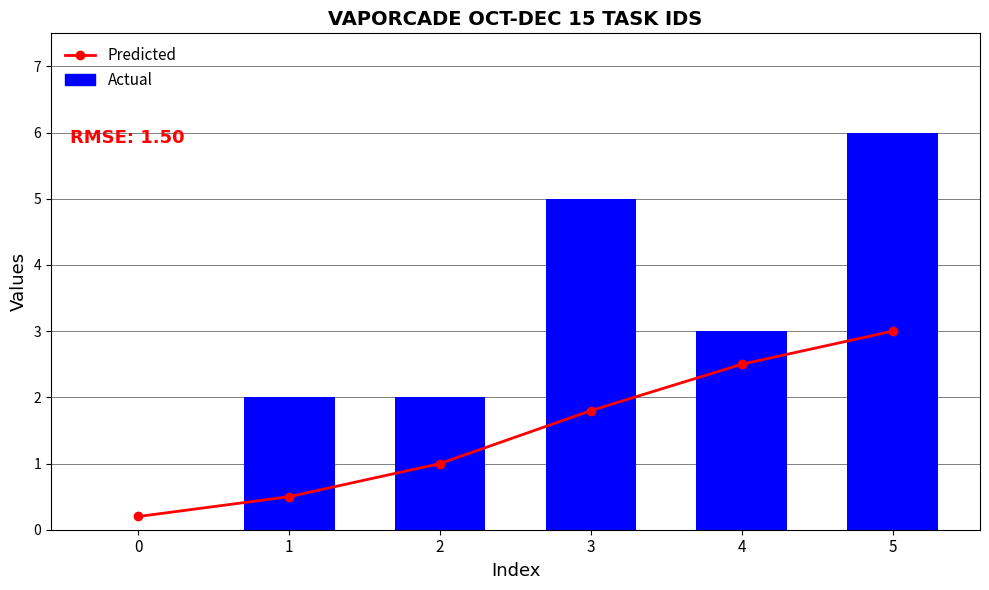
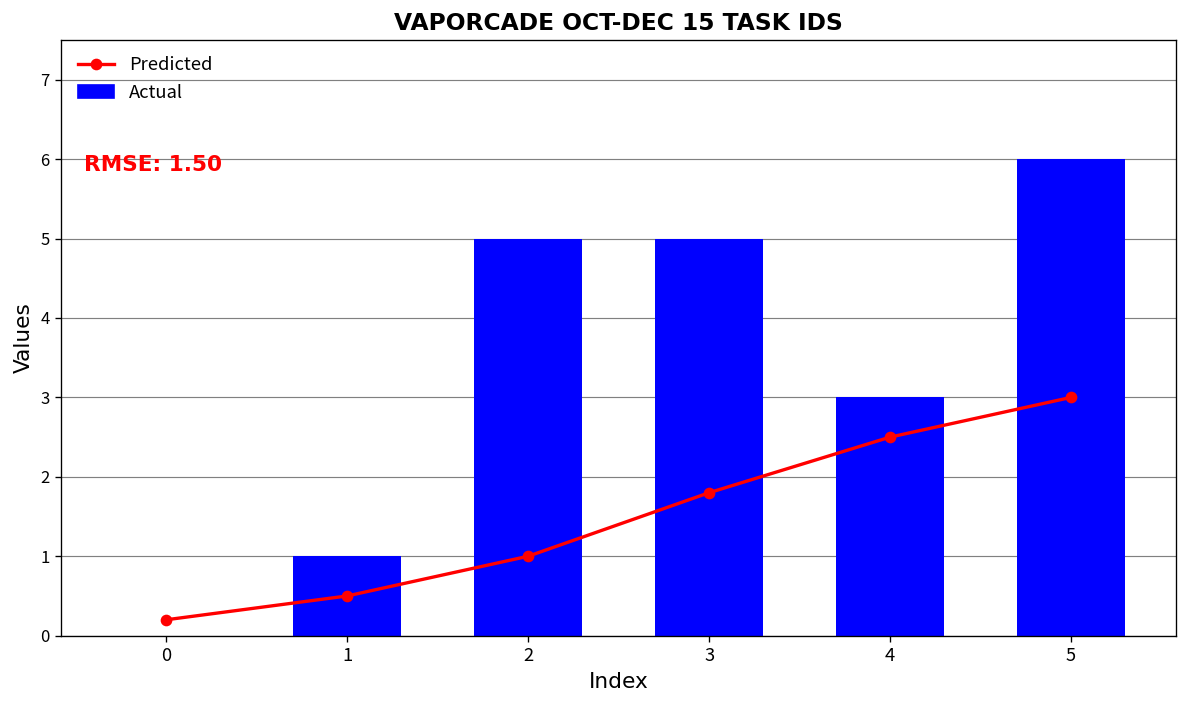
  {
    "Predicted": {
      "0": 0.2,
      "1": 0.5,
      "2": 1.0,
      "3": 1.8,
      "4": 2.5,
      "5": 3.0
    },
    "Actual": {
      "0": 0.0,
-     "1": 2.0,
-     "2": 2.0,
+     "1": 1.0,
+     "2": 5.0,
      "3": 5.0,
      "4": 3.0,
      "5": 6.0
    }
  }
